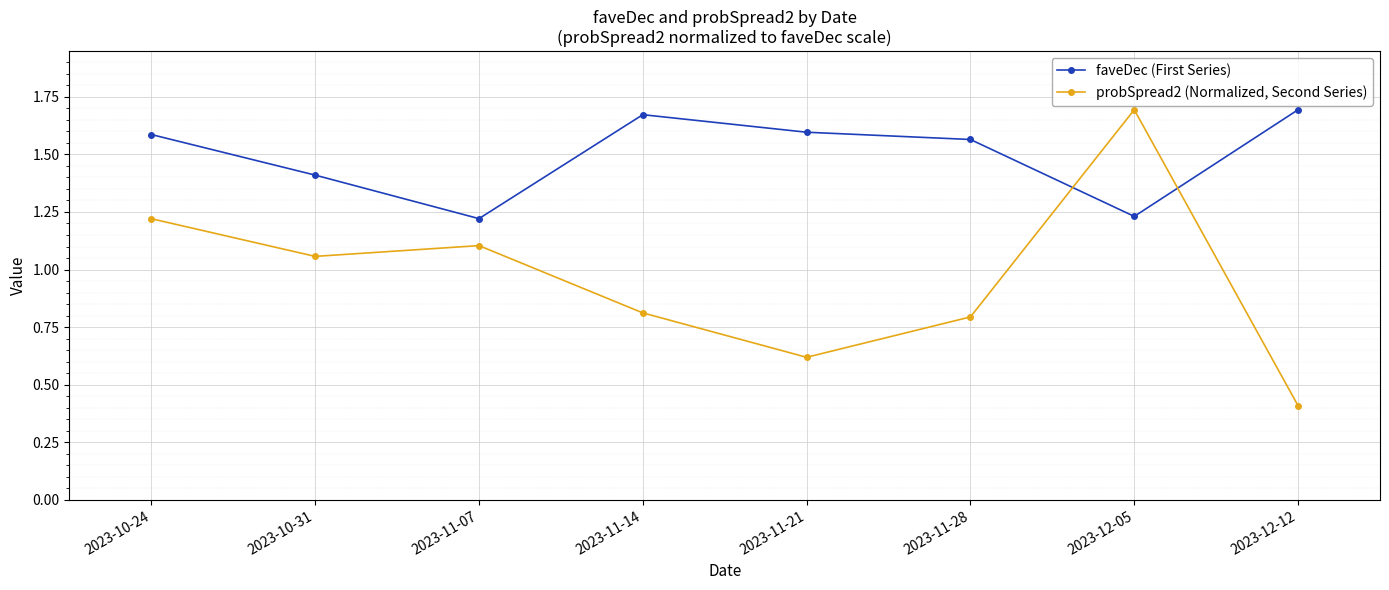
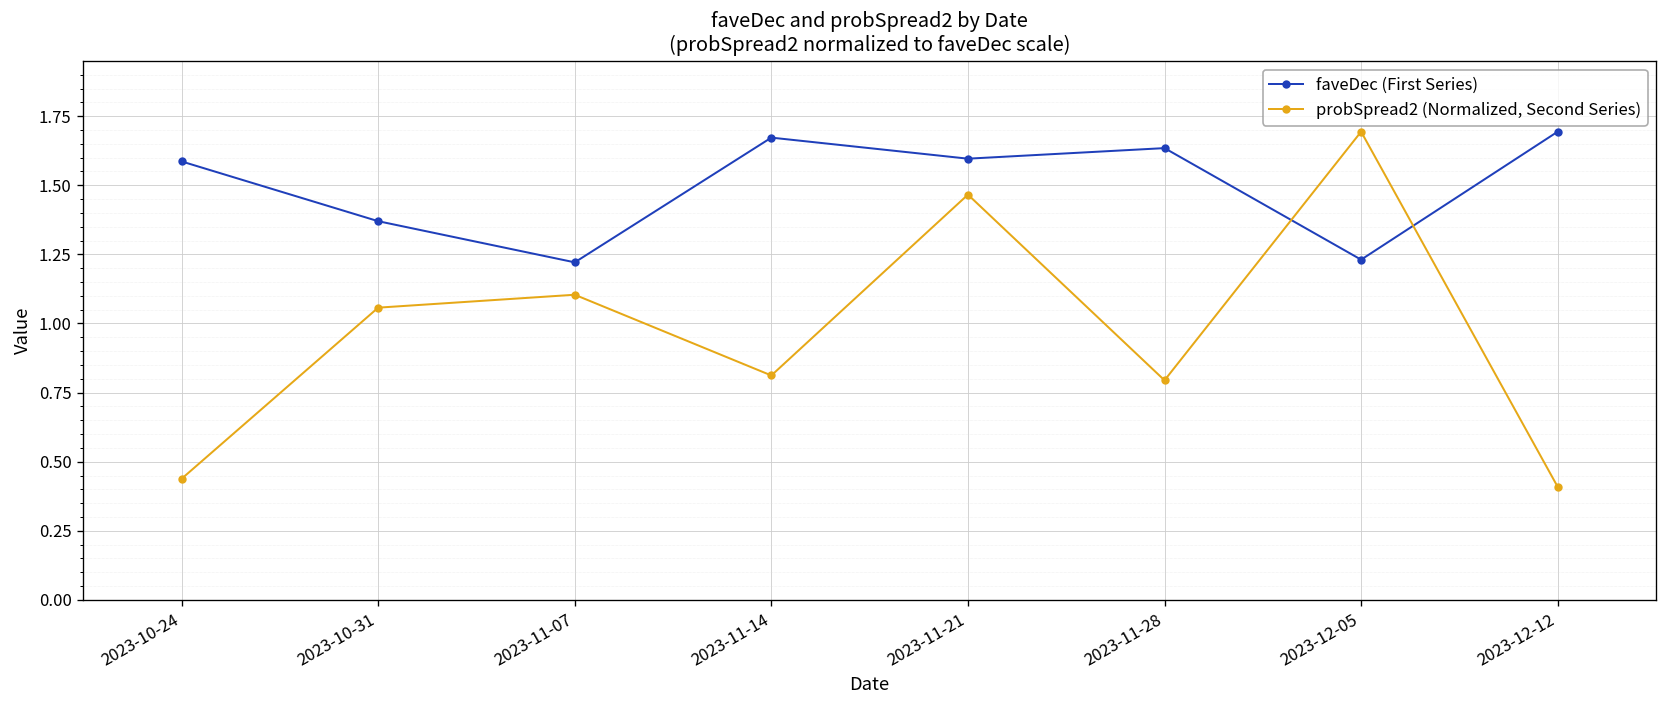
  {
    "faveDec (First Series)": {
      "2023-10-24": 1.59,
-     "2023-10-31": 1.41,
+     "2023-10-31": 1.37,
      "2023-11-07": 1.22,
      "2023-11-14": 1.67,
      "2023-11-21": 1.60,
-     "2023-11-28": 1.56,
+     "2023-11-28": 1.63,
      "2023-12-05": 1.23,
      "2023-12-12": 1.69
    },
    "probSpread2 (Normalized, Second Series)": {
-     "2023-10-24": 1.22,
+     "2023-10-24": 0.44,
      "2023-10-31": 1.06,
      "2023-11-07": 1.10,
      "2023-11-14": 0.81,
-     "2023-11-21": 0.62,
+     "2023-11-21": 1.47,
      "2023-11-28": 0.79,
      "2023-12-05": 1.69,
      "2023-12-12": 0.41
    }
  }
